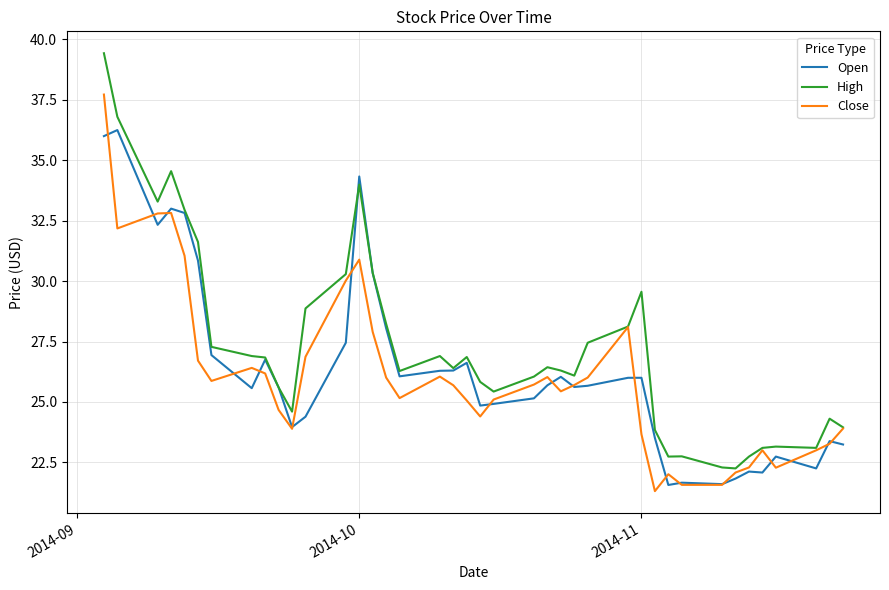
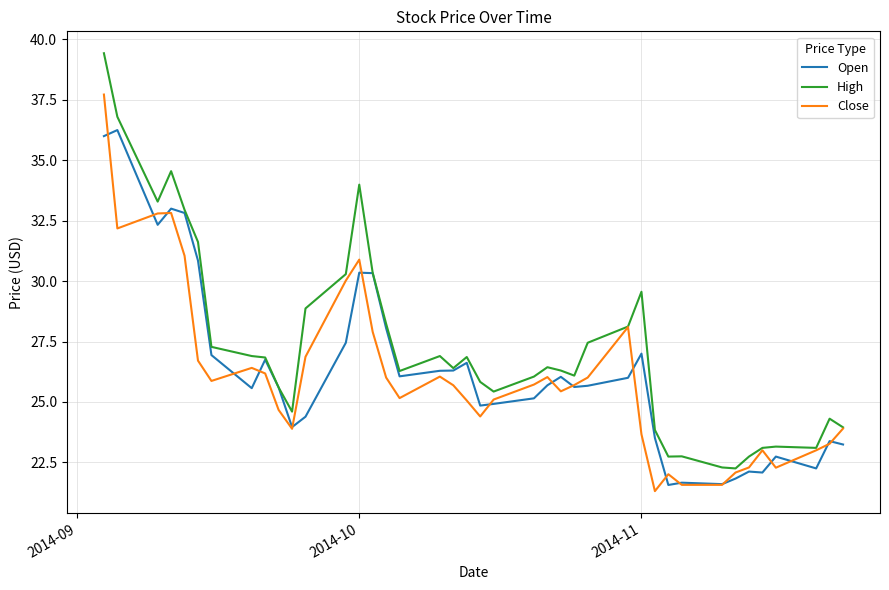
  {
    "Open": {
-     "2014-10": 34.3,
-     "2014-11": 26
+     "2014-10": 30.4,
+     "2014-11": 27
    },
    "High": {
      "2014-10": 34.0,
      "2014-11": 29.6
    },
    "Close": {
      "2014-10": 30.9,
      "2014-11": 23.7
    }
  }
